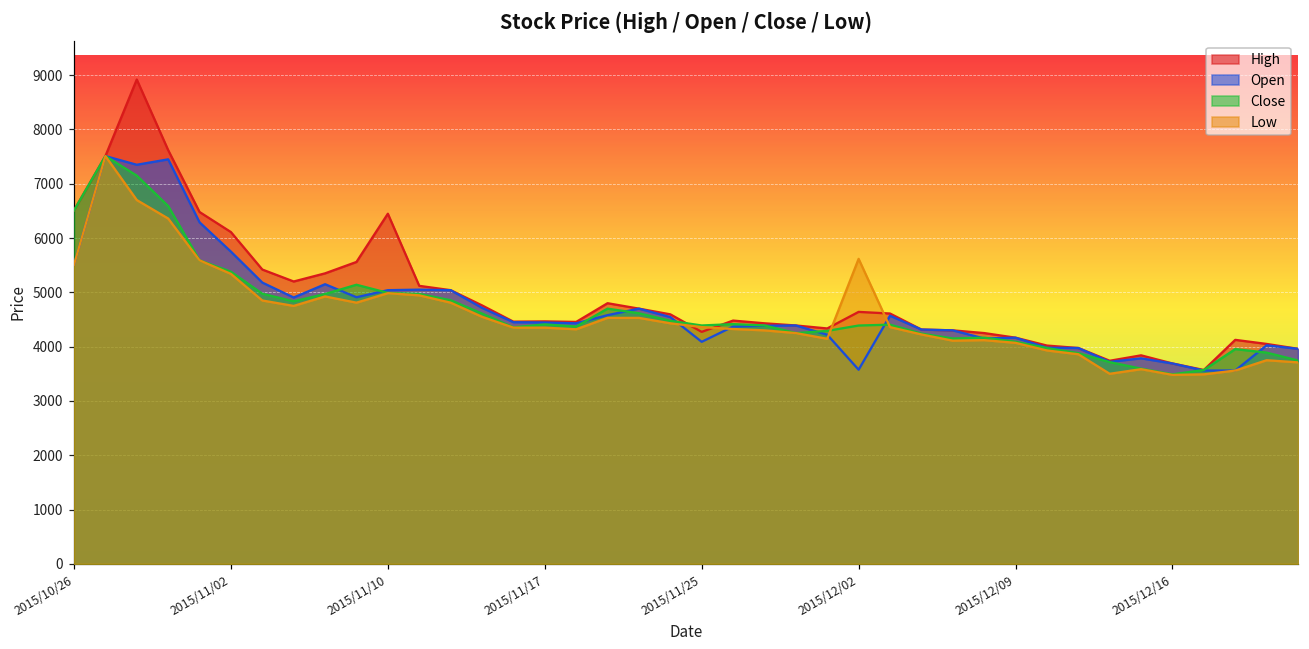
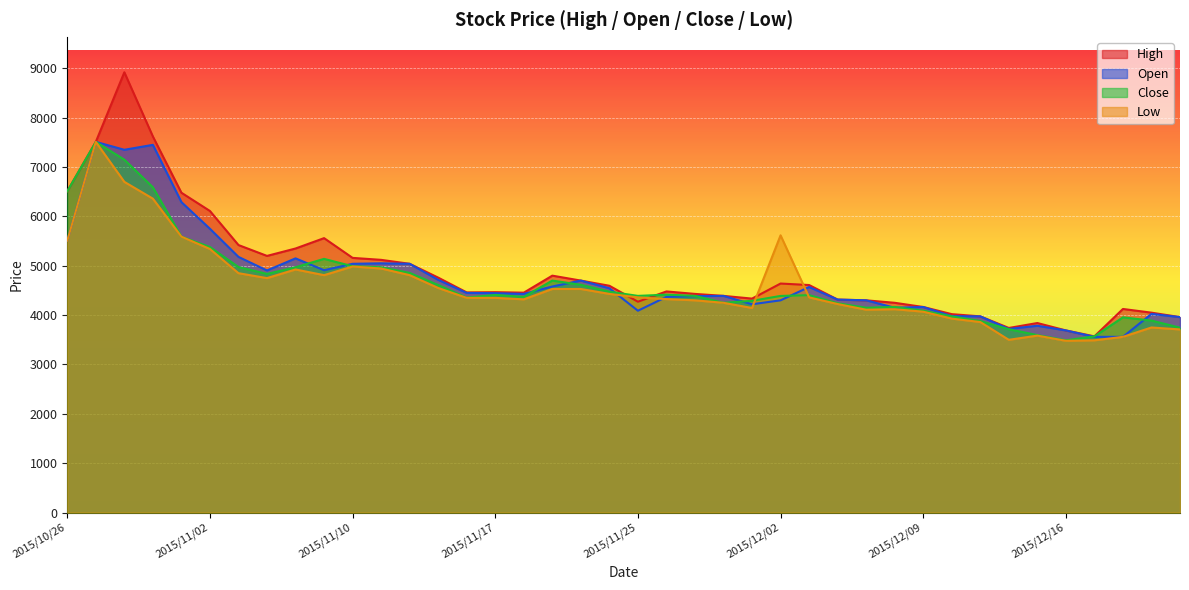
  {
    "High": {
      "2015/11/02": 6100,
-     "2015/11/10": 6400,
+     "2015/11/10": 5200,
      "2015/11/25": 4300,
      "2015/12/02": 4600
    },
    "Open": {
      "2015/11/02": 5800,
      "2015/11/25": 4100,
-     "2015/12/02": 3600
+     "2015/12/02": 4300
    },
    "Close": {
      "2015/12/02": 4400
    },
    "Low": {
      "2015/11/17": 4400,
      "2015/12/02": 5600
    }
  }
